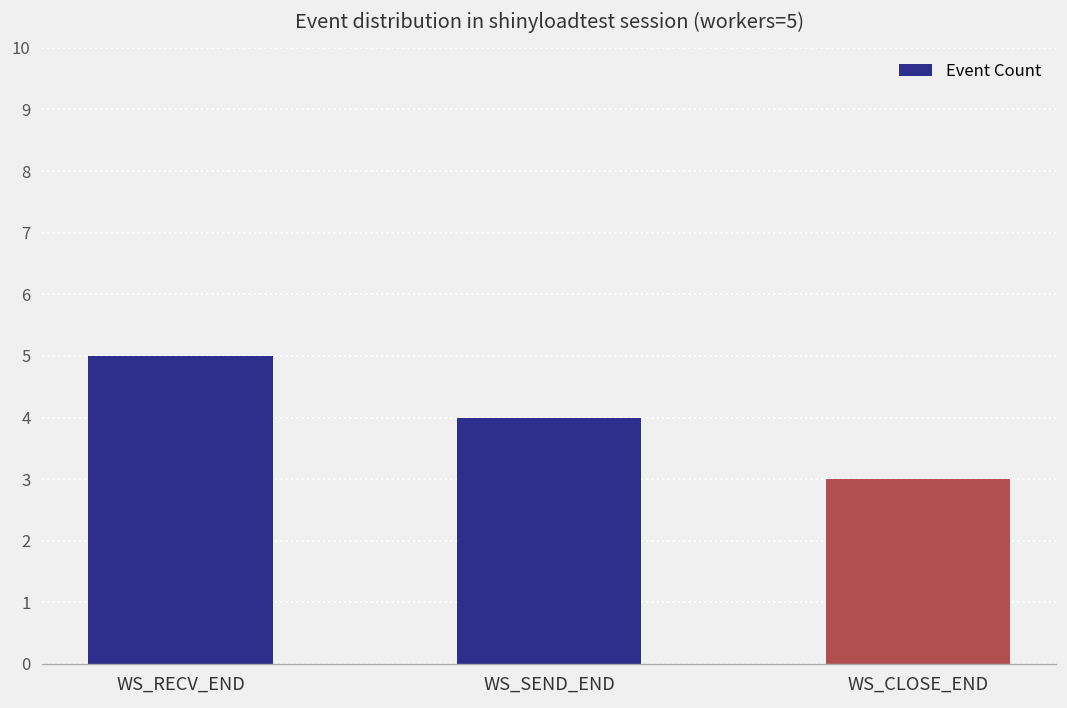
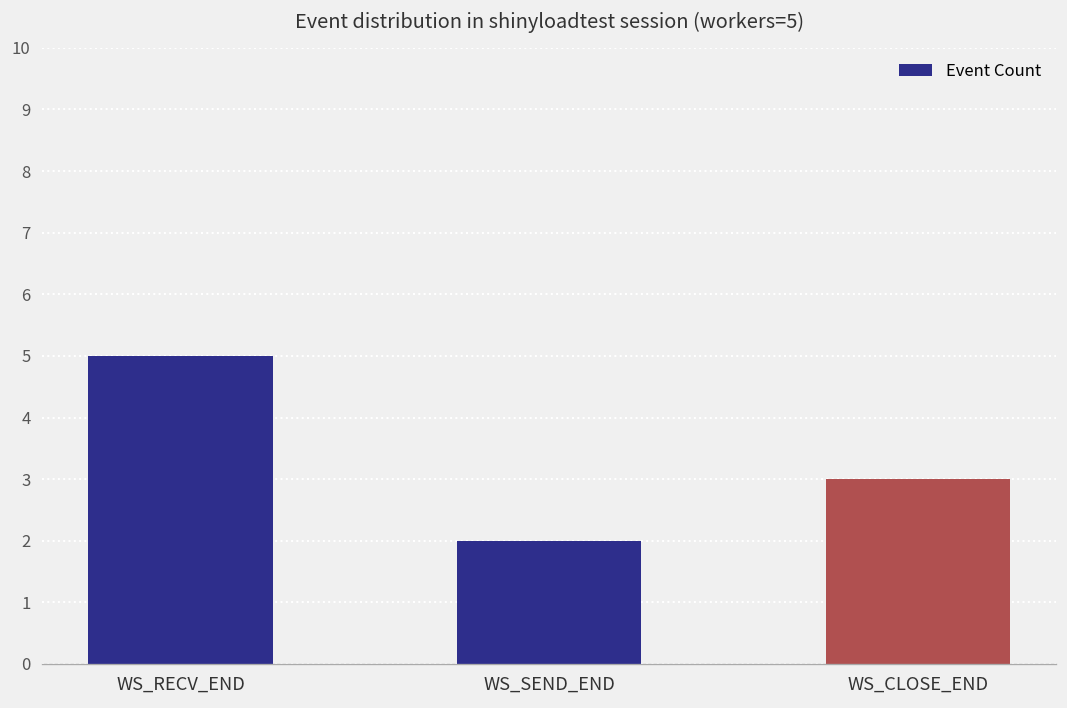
  {
    "WS_RECV_END": 5,
-   "WS_SEND_END": 4,
+   "WS_SEND_END": 2,
    "WS_CLOSE_END": 3
  }
